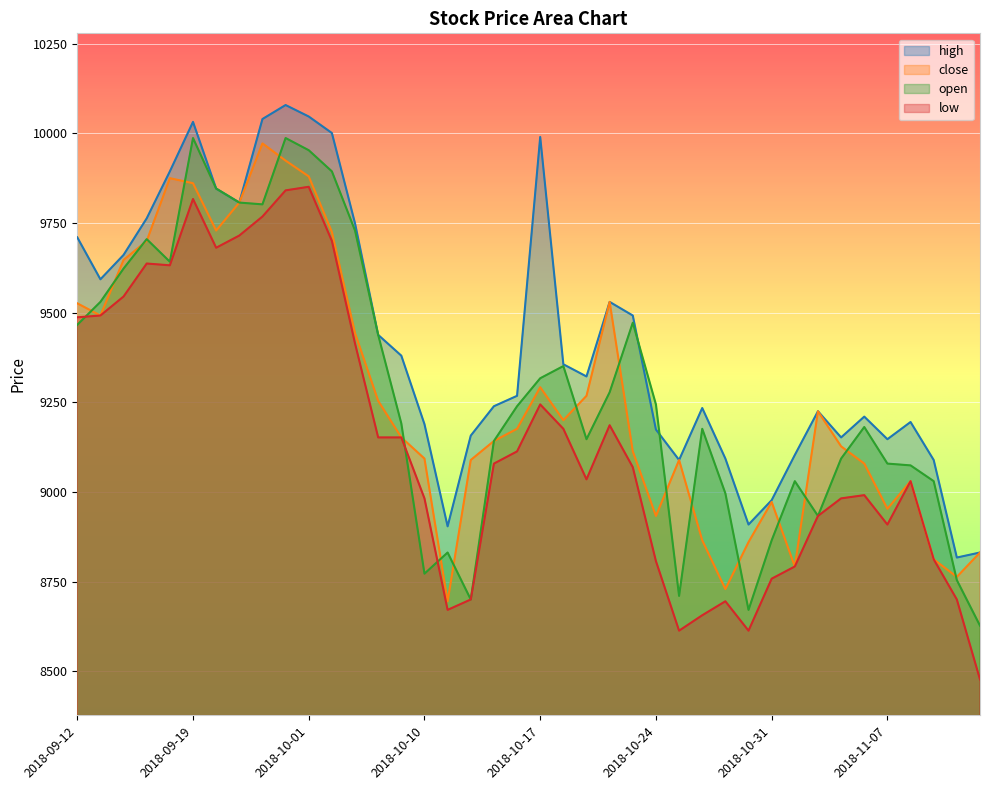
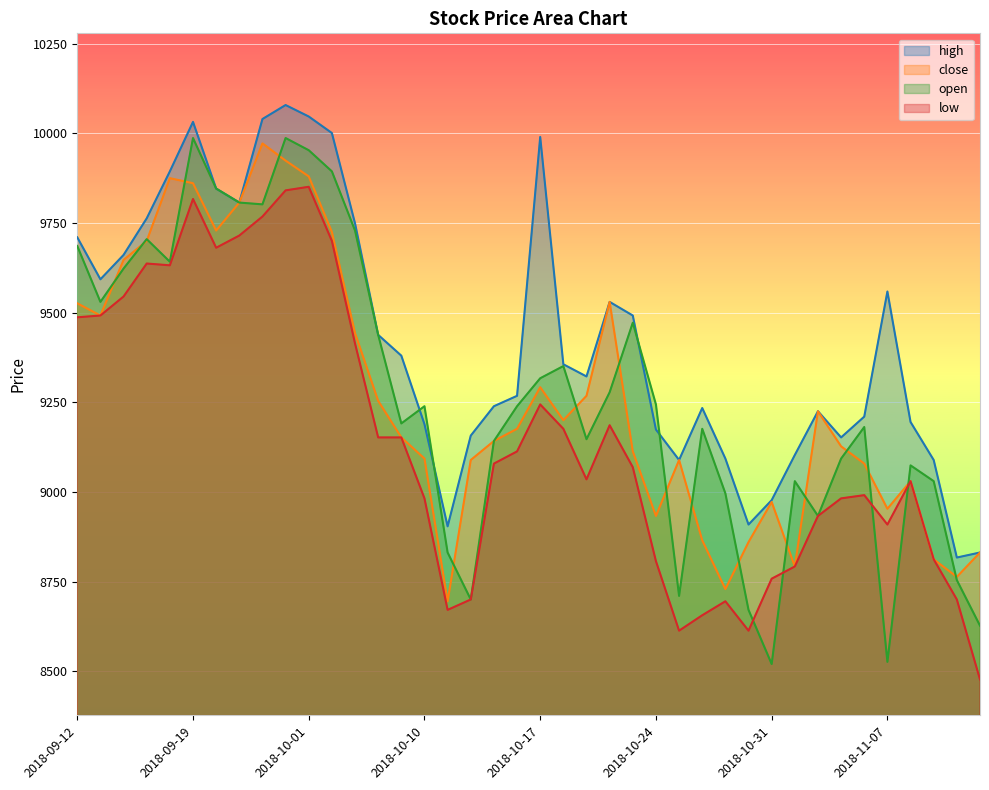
  {
    "high": {
      "2018-09-12": 9710,
      "2018-09-19": 10030,
      "2018-10-01": 10050,
      "2018-10-10": 9190,
      "2018-10-17": 9990,
      "2018-10-24": 9170,
-     "2018-11-07": 9150
+     "2018-11-07": 9560
    },
    "open": {
-     "2018-09-12": 9470,
+     "2018-09-12": 9690,
      "2018-09-19": 9990,
      "2018-10-01": 9950,
-     "2018-10-10": 8770,
+     "2018-10-10": 9240,
      "2018-10-17": 9320,
      "2018-10-24": 9240,
-     "2018-10-31": 8870,
-     "2018-11-07": 9080
+     "2018-10-31": 8520,
+     "2018-11-07": 8530
    }
  }
